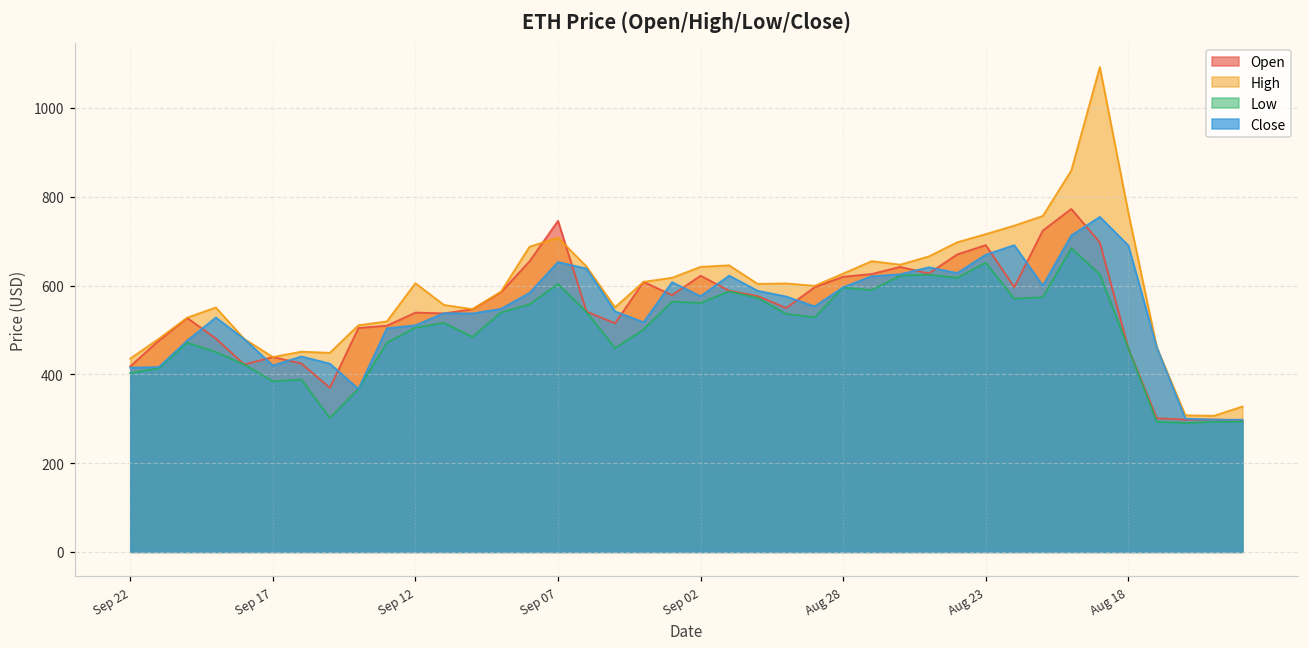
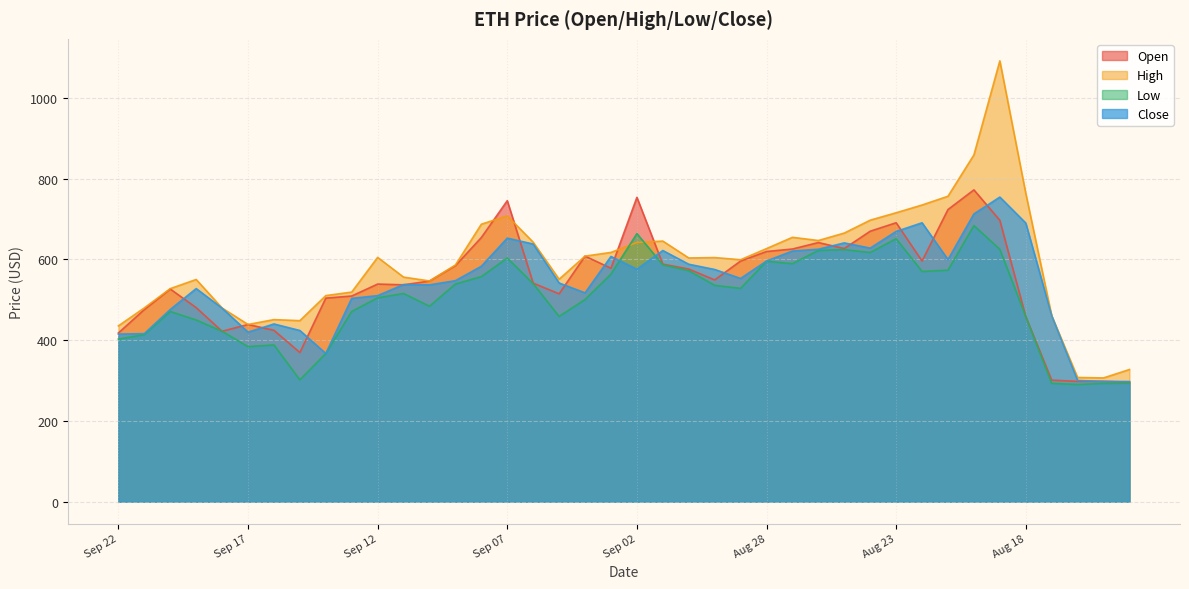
  {
    "Open": {
      "Sep 12": 540,
      "Sep 07": 750,
-     "Sep 02": 620,
+     "Sep 02": 750,
      "Aug 28": 620,
      "Aug 23": 690
    },
    "High": {
      "Sep 22": 440,
      "Sep 12": 610,
      "Sep 07": 710,
      "Sep 02": 640,
      "Aug 28": 630,
      "Aug 23": 720,
      "Aug 18": 760
    },
    "Low": {
      "Sep 22": 400,
      "Sep 17": 380,
      "Sep 07": 600,
-     "Sep 02": 560,
+     "Sep 02": 660,
      "Aug 23": 650
    },
    "Close": {
      "Sep 17": 420,
      "Sep 07": 650,
      "Sep 02": 580,
      "Aug 23": 670,
      "Aug 18": 690
    }
  }
